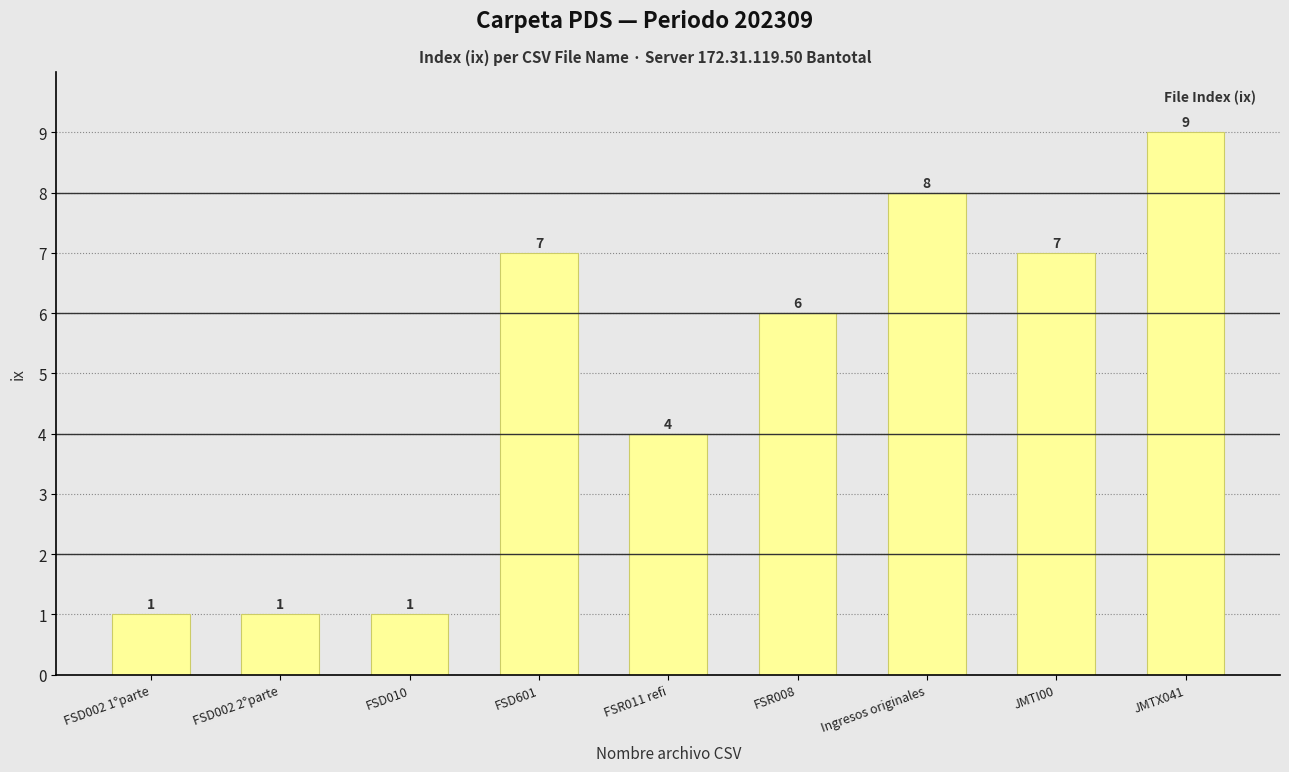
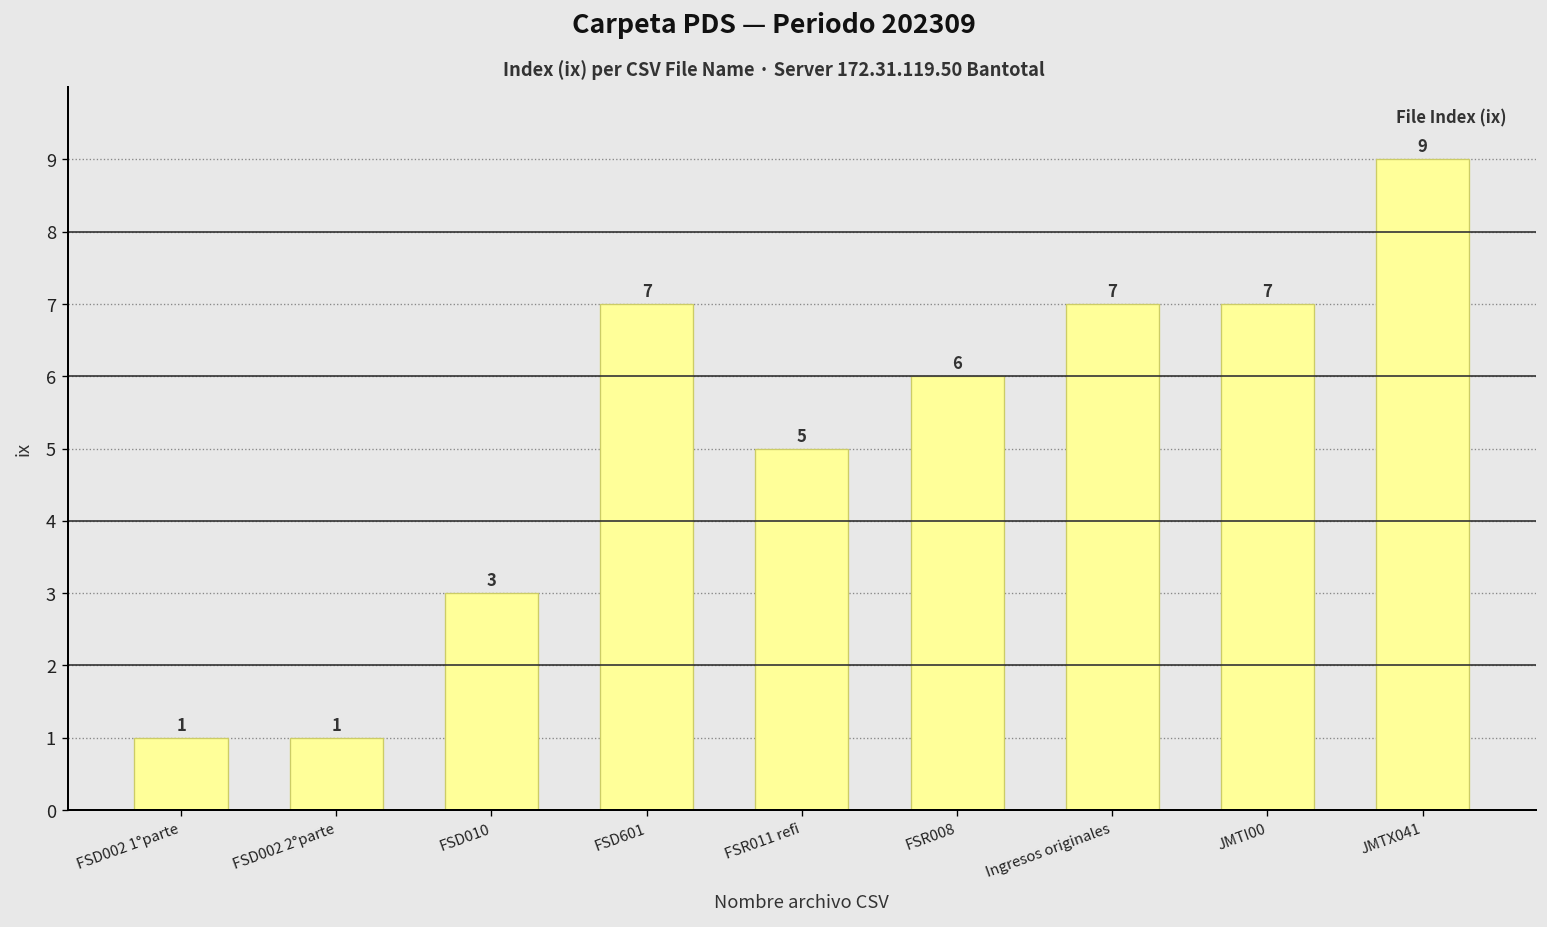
  {
    "FSD002 1°parte": 1,
    "FSD002 2°parte": 1,
-   "FSD010": 1,
+   "FSD010": 3,
    "FSD601": 7,
-   "FSR011 refi": 4,
+   "FSR011 refi": 5,
    "FSR008": 6,
-   "Ingresos originales": 8,
+   "Ingresos originales": 7,
    "JMTI00": 7,
    "JMTX041": 9
  }
